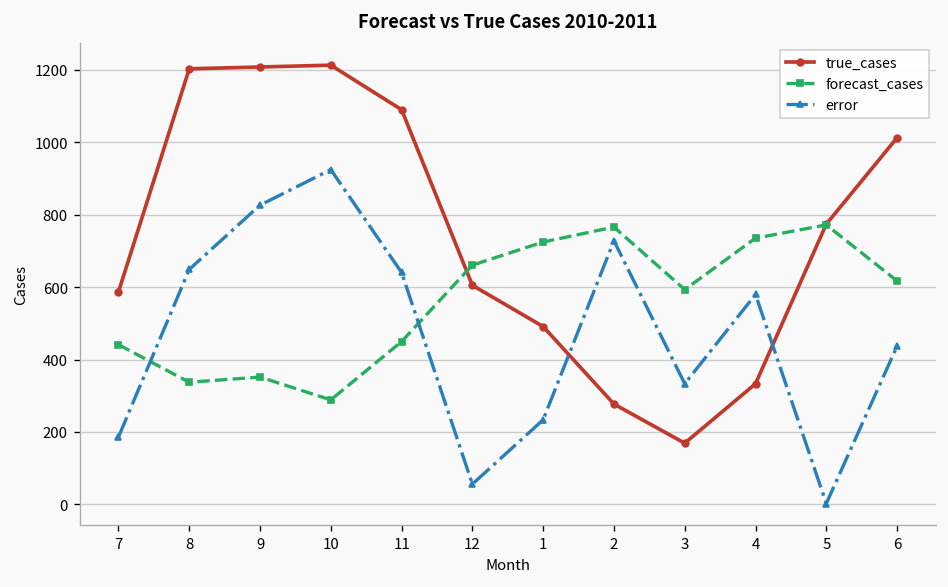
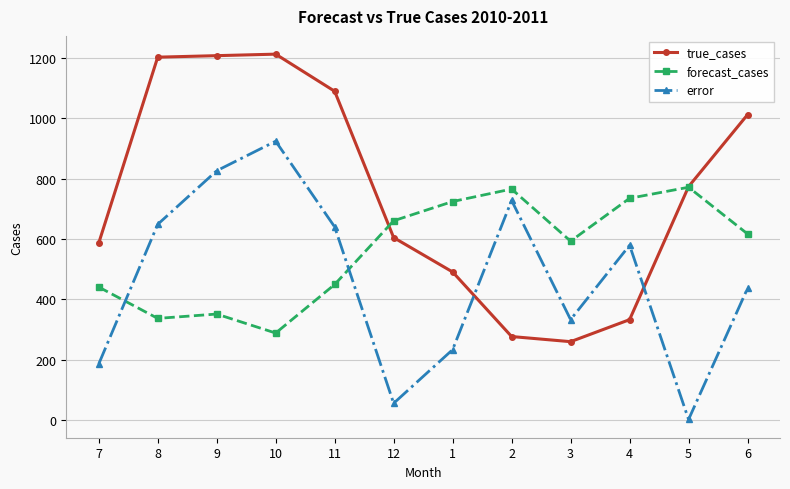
  {
    "true_cases": {
      "7": 590,
      "8": 1200,
      "9": 1210,
      "10": 1210,
      "11": 1090,
      "12": 610,
      "1": 490,
      "2": 280,
-     "3": 170,
+     "3": 260,
      "4": 330,
      "6": 1010
    },
    "forecast_cases": {
      "7": 440,
      "8": 340,
      "9": 350,
      "10": 290,
      "11": 450,
      "12": 660,
      "1": 720,
      "2": 770,
      "3": 590,
      "4": 740,
      "6": 620
    },
    "error": {
      "7": 190,
      "8": 650,
      "9": 830,
      "10": 920,
      "11": 640,
      "12": 60,
      "1": 230,
      "2": 730,
      "3": 330,
      "4": 580,
      "5": 0,
      "6": 440
    }
  }
